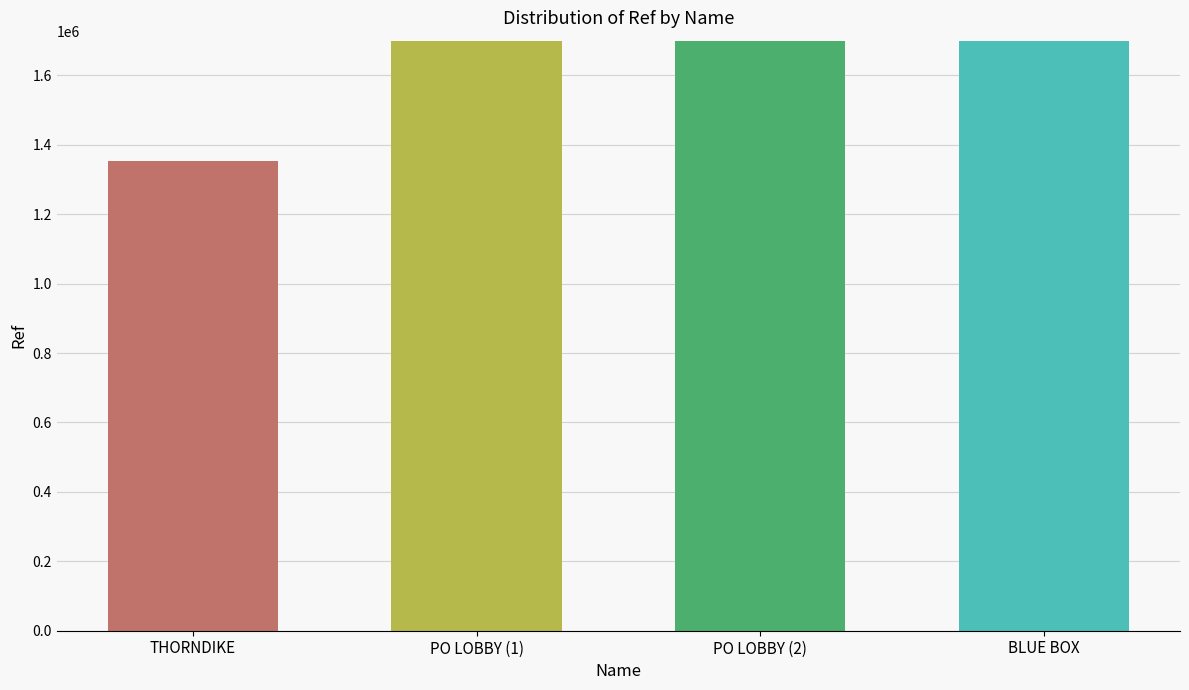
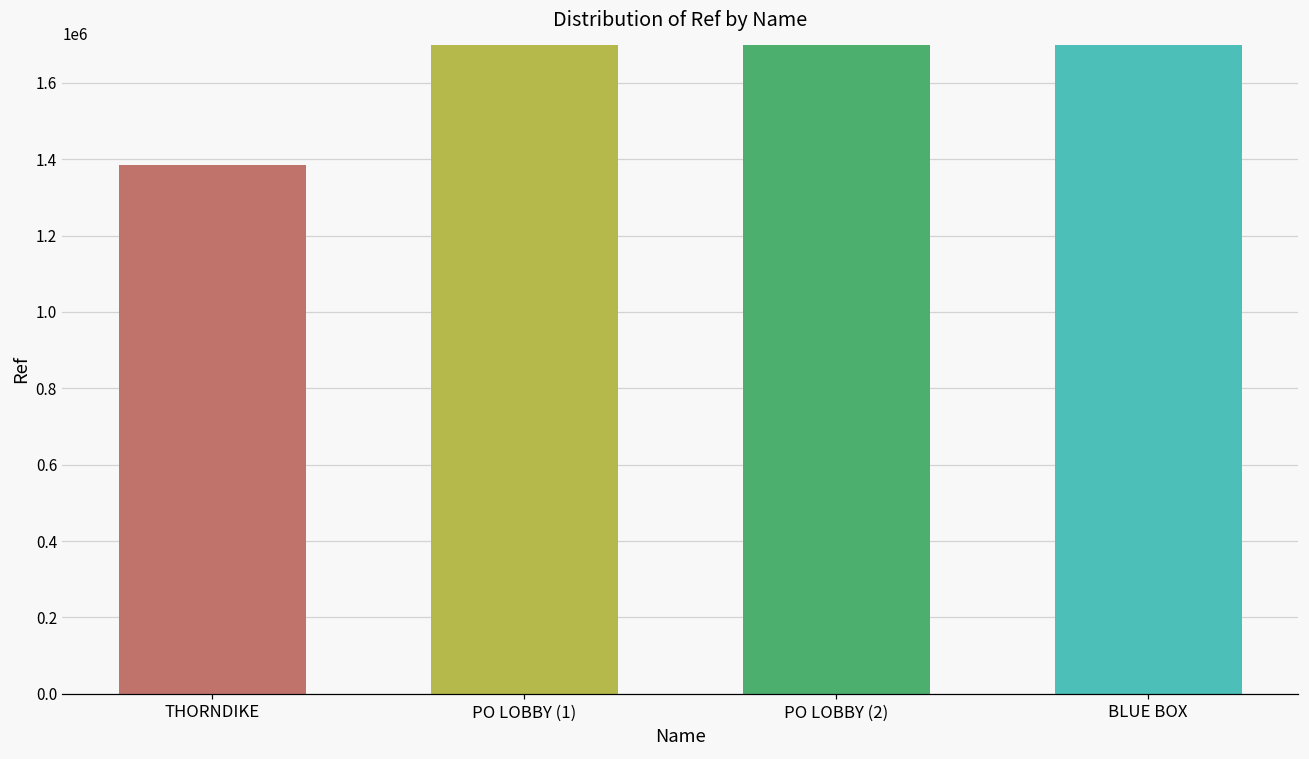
  {
-   "THORNDIKE": 1350000
+   "THORNDIKE": 1380000
  }
